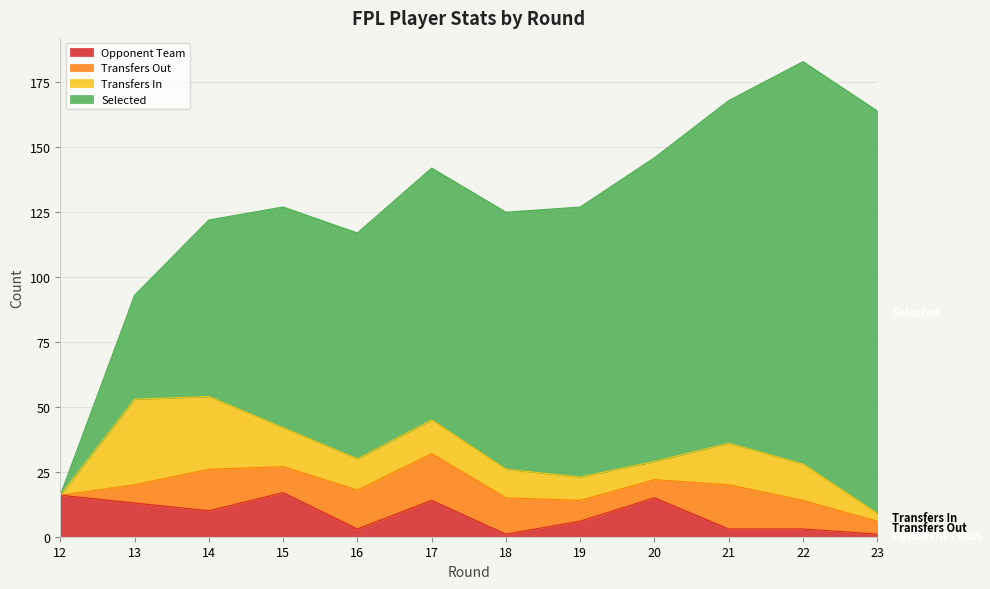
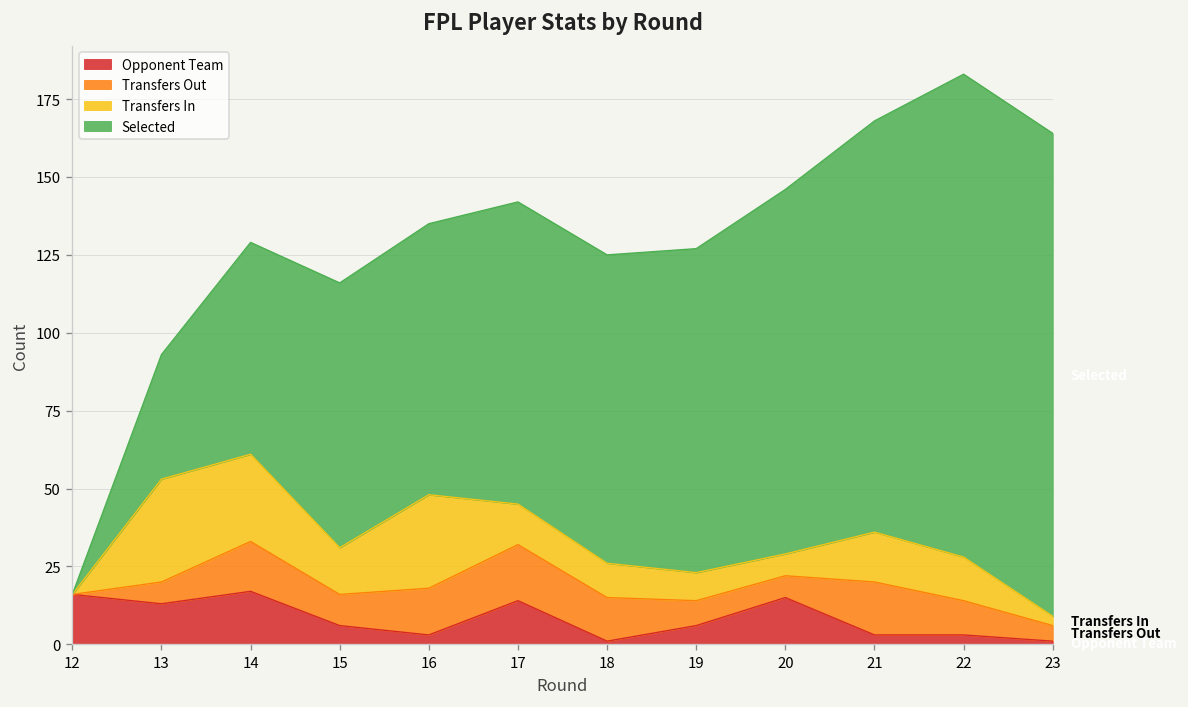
  {
    "Opponent Team": {
      "13": 13,
-     "14": 10,
-     "15": 17,
+     "14": 17,
+     "15": 6,
      "16": 3,
      "17": 14,
      "18": 1,
      "19": 6,
      "20": 15,
      "21": 3,
      "22": 3,
      "23": 1
    },
    "Transfers Out": {
      "13": 7,
      "14": 16,
      "15": 10,
      "16": 15,
      "17": 18,
      "18": 14,
      "19": 8,
      "20": 7,
      "21": 17,
      "22": 11,
      "23": 5
    },
    "Transfers In": {
      "13": 33,
      "14": 28,
      "15": 15,
-     "16": 12,
+     "16": 30,
      "17": 13,
      "18": 11,
      "19": 9,
      "20": 7,
      "21": 16,
      "22": 14,
      "23": 3
    },
    "Selected": {
      "13": 40,
      "14": 68,
      "15": 85,
      "16": 87,
      "17": 97,
      "18": 99,
      "19": 104,
      "20": 117,
      "21": 132,
      "22": 155,
      "23": 155
    }
  }
